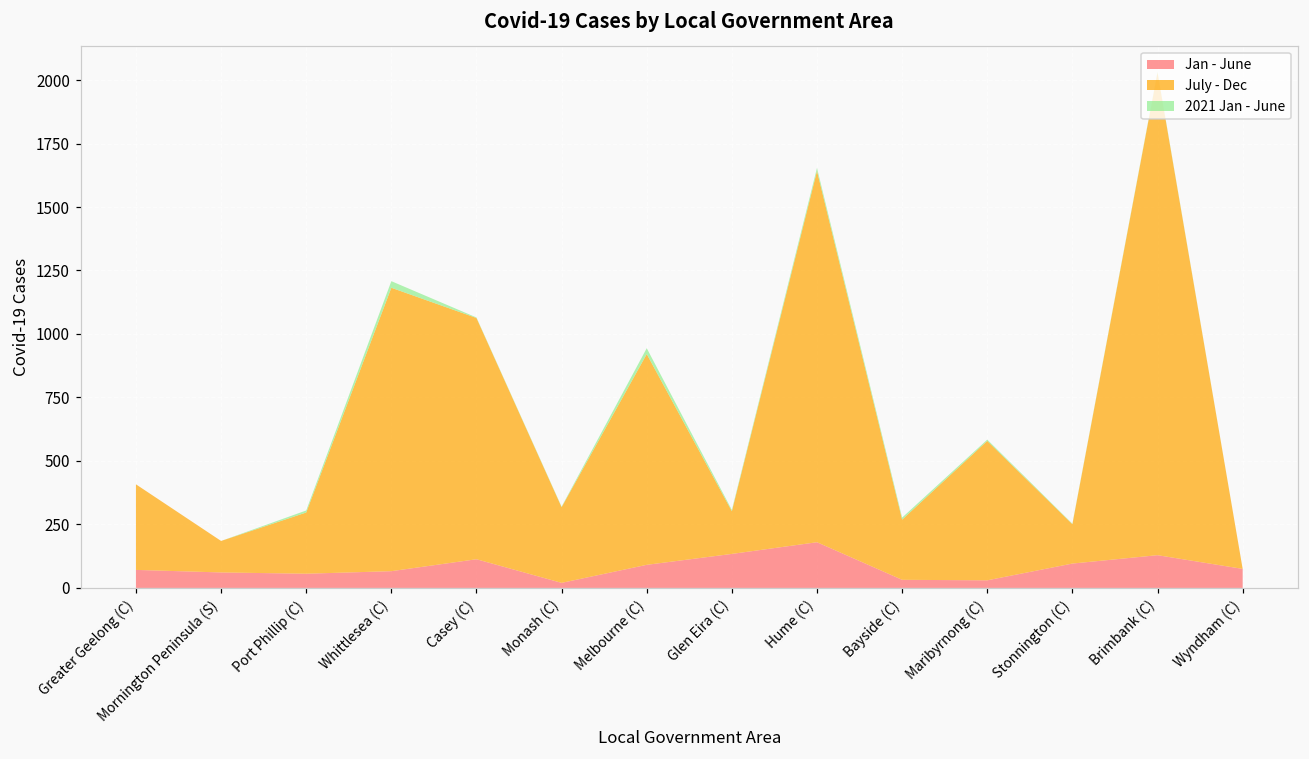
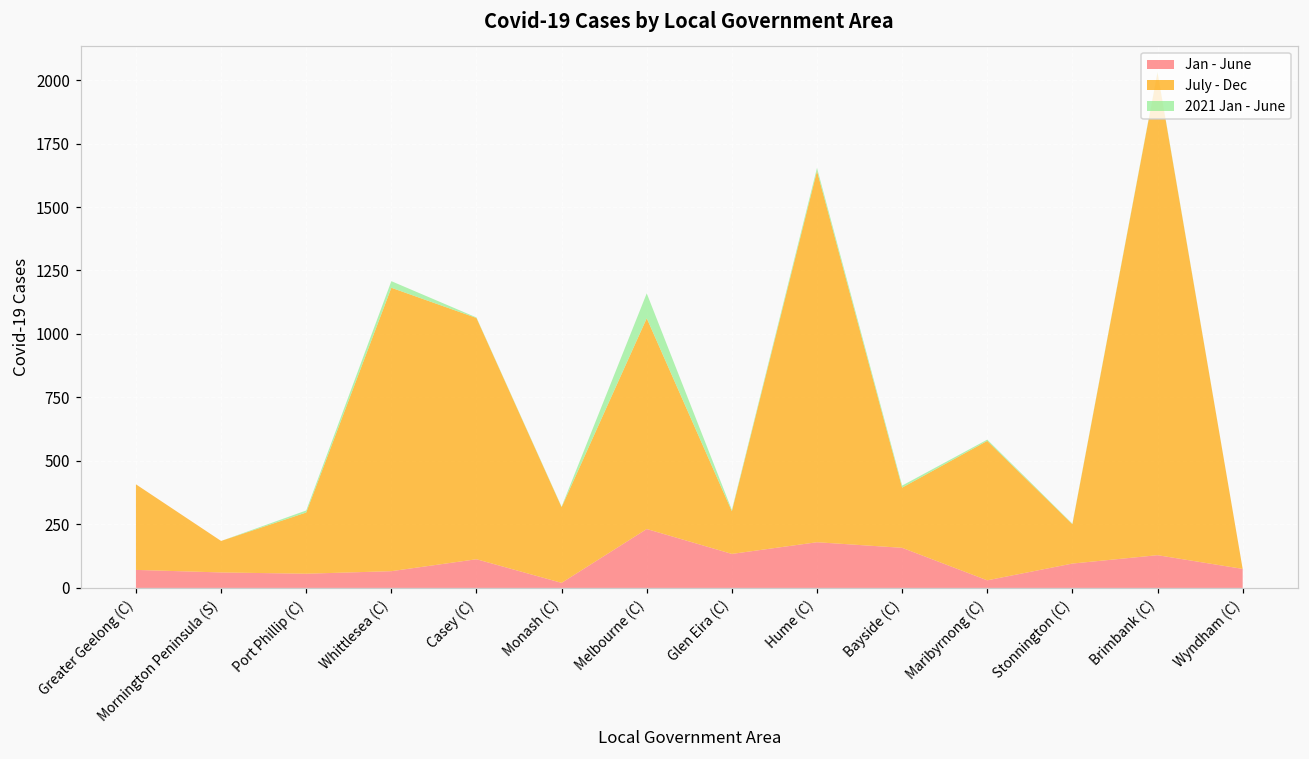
  {
    "Jan - June": {
      "Greater Geelong (C)": 70,
      "Mornington Peninsula (S)": 60,
      "Port Phillip (C)": 60,
      "Whittlesea (C)": 70,
      "Casey (C)": 110,
      "Monash (C)": 20,
-     "Melbourne (C)": 90,
+     "Melbourne (C)": 230,
      "Glen Eira (C)": 130,
      "Hume (C)": 180,
-     "Bayside (C)": 30,
+     "Bayside (C)": 160,
      "Maribyrnong (C)": 30,
      "Stonnington (C)": 100,
      "Brimbank (C)": 130
    },
    "July - Dec": {
      "Whittlesea (C)": 1120,
      "Melbourne (C)": 830,
      "Hume (C)": 1460
    },
    "2021 Jan - June": {
      "Whittlesea (C)": 30,
-     "Melbourne (C)": 20,
+     "Melbourne (C)": 100,
      "Hume (C)": 10
    }
  }
